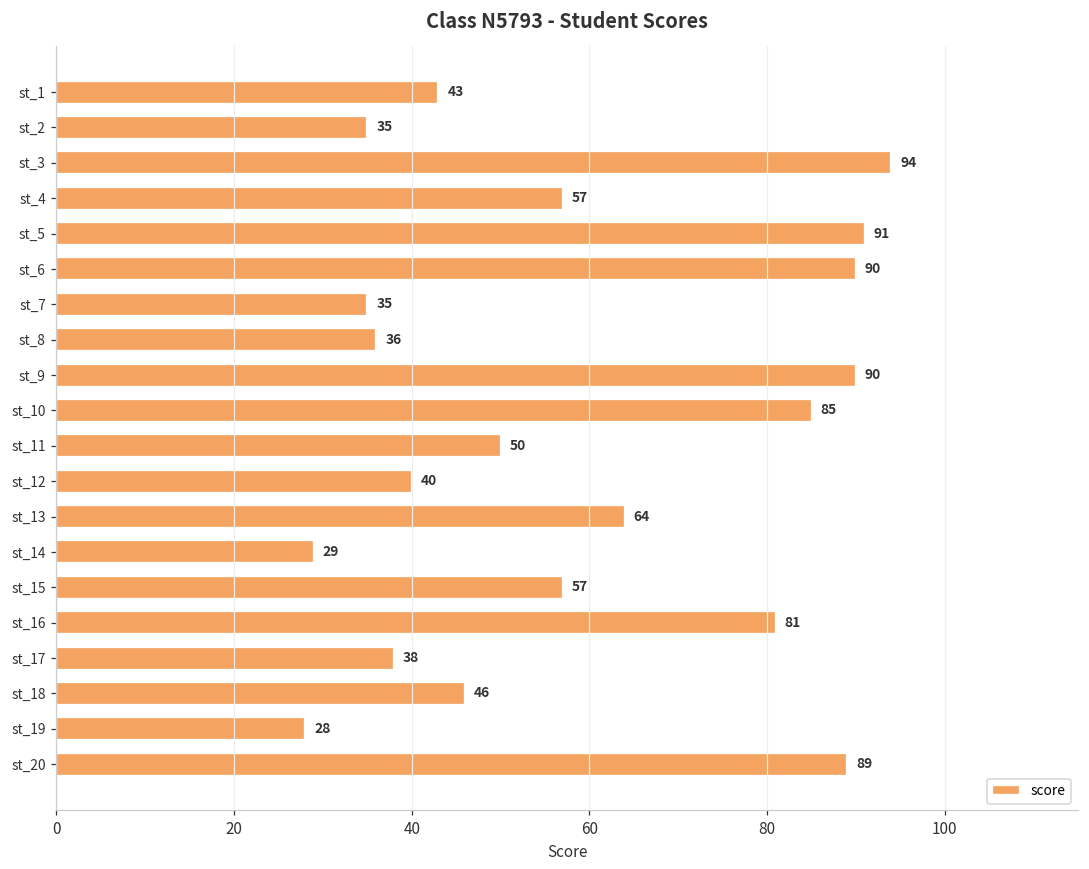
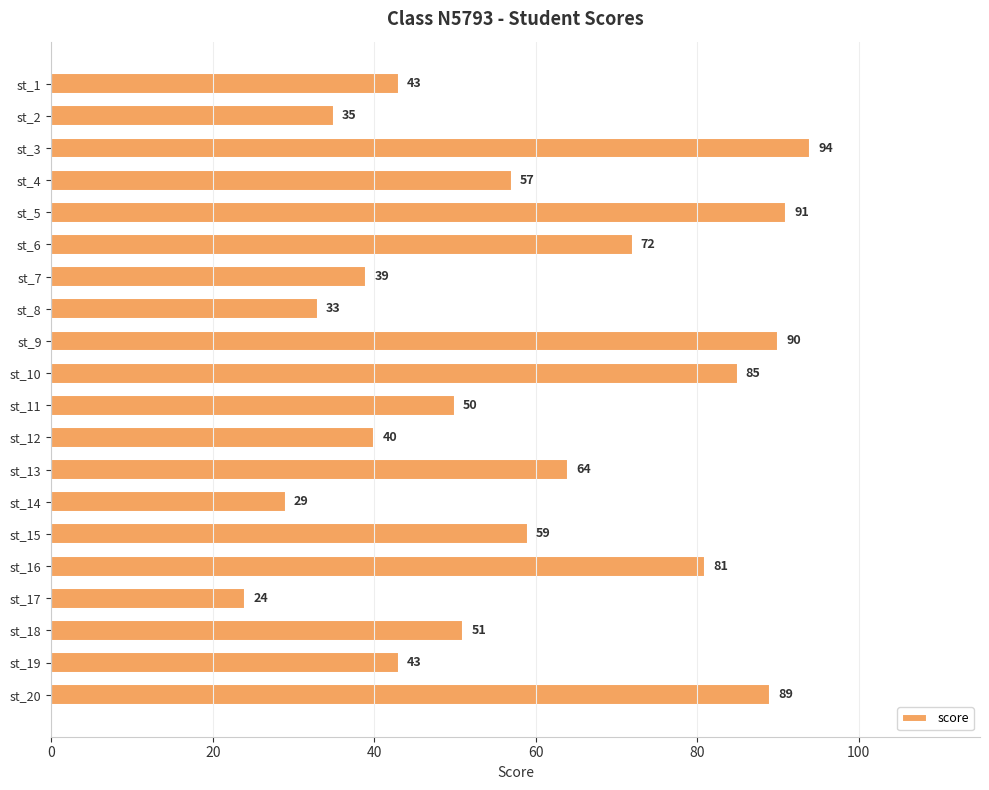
  {
    "st_1": 43,
    "st_2": 35,
    "st_3": 94,
    "st_4": 57,
    "st_5": 91,
-   "st_6": 90,
-   "st_7": 35,
-   "st_8": 36,
+   "st_6": 72,
+   "st_7": 39,
+   "st_8": 33,
    "st_9": 90,
    "st_10": 85,
    "st_11": 50,
    "st_12": 40,
    "st_13": 64,
    "st_14": 29,
-   "st_15": 57,
+   "st_15": 59,
    "st_16": 81,
-   "st_17": 38,
-   "st_18": 46,
-   "st_19": 28,
+   "st_17": 24,
+   "st_18": 51,
+   "st_19": 43,
    "st_20": 89
  }
